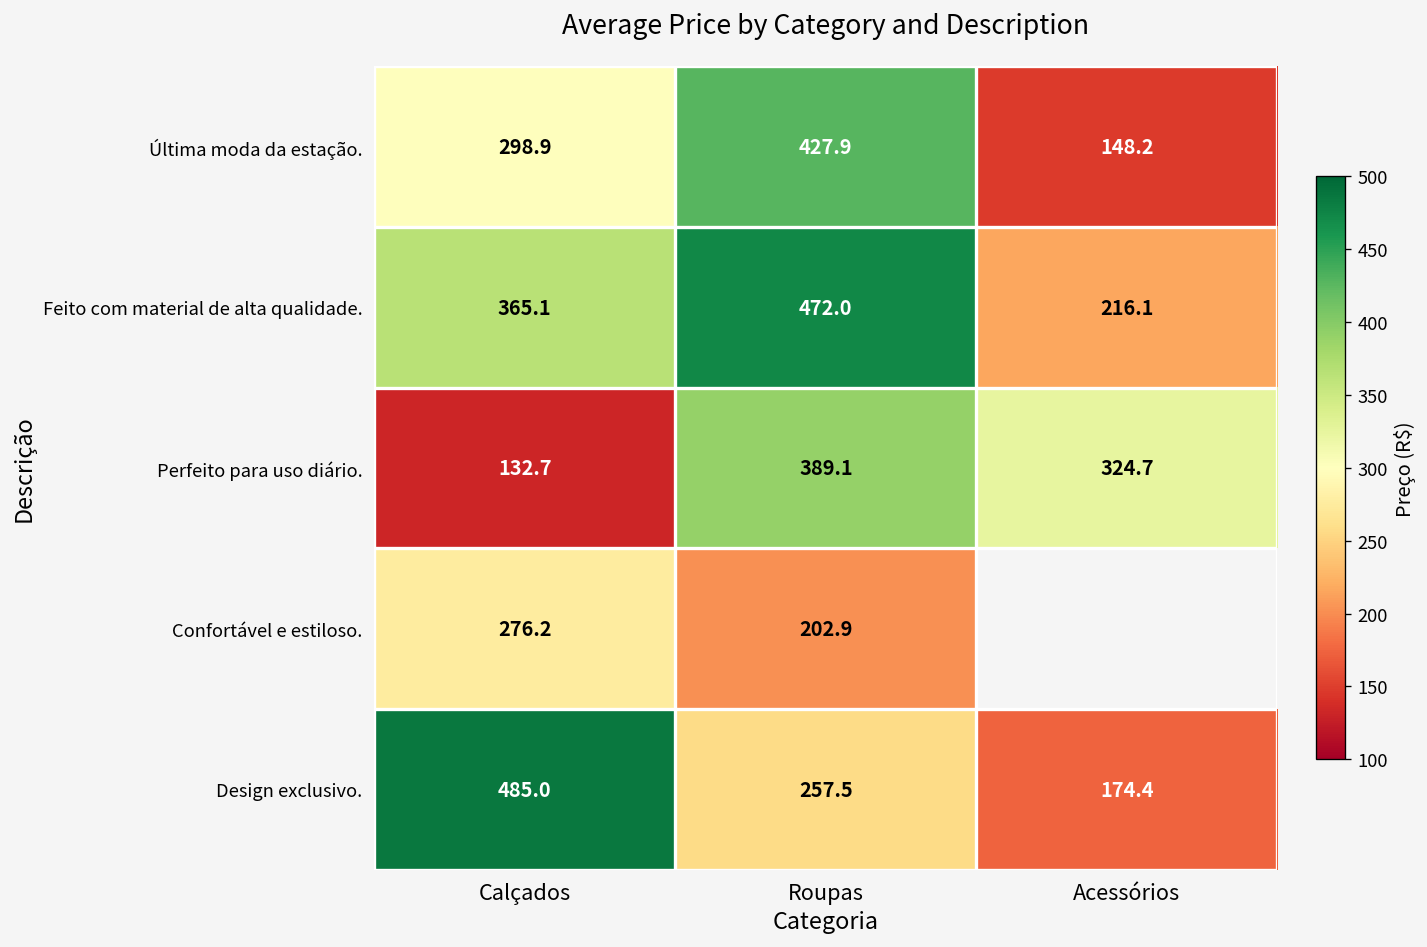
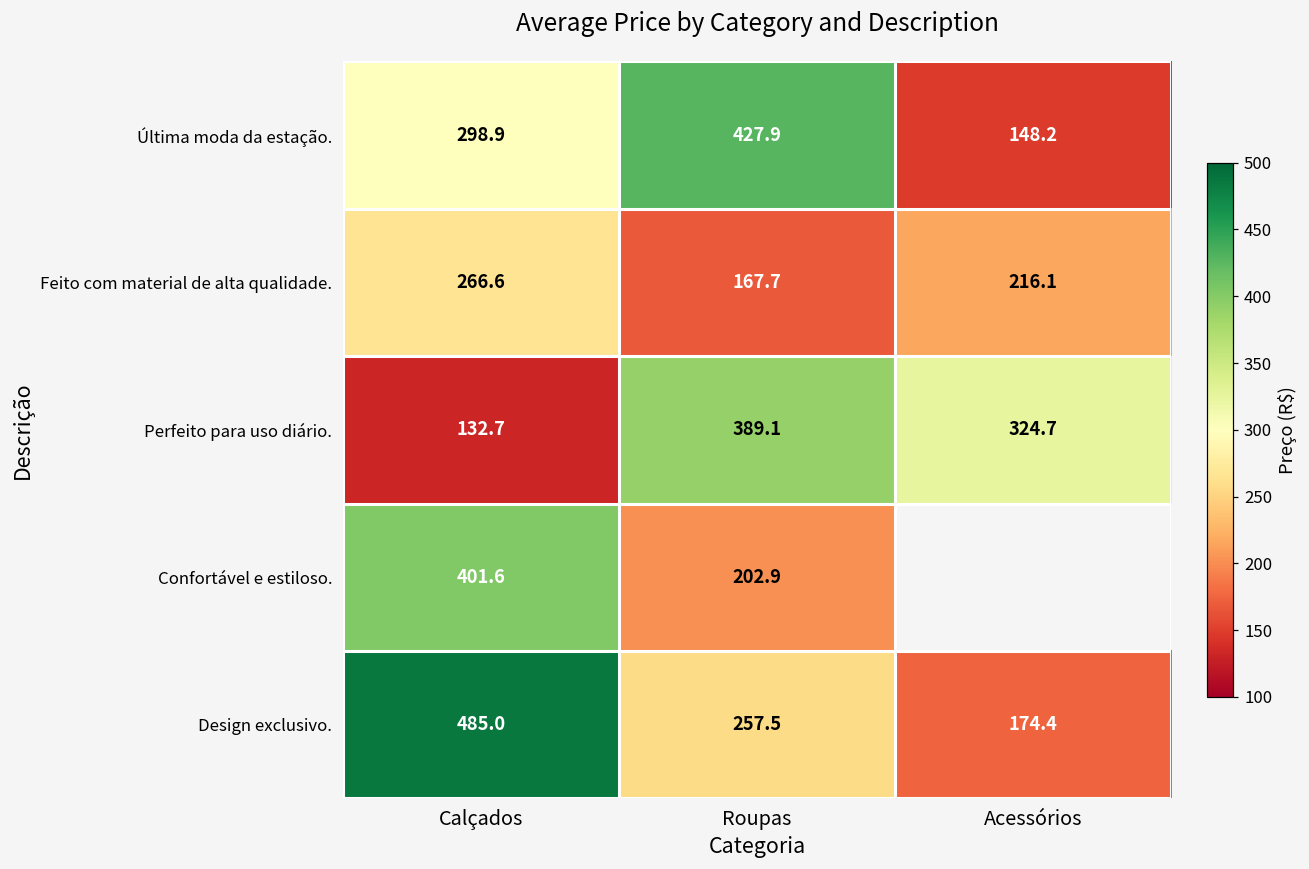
  {
    "Última moda da estação.": {
      "Calçados": 298.9,
      "Roupas": 427.9,
      "Acessórios": 148.2
    },
    "Feito com material de alta qualidade.": {
-     "Calçados": 365.1,
-     "Roupas": 472.0,
+     "Calçados": 266.6,
+     "Roupas": 167.7,
      "Acessórios": 216.1
    },
    "Perfeito para uso diário.": {
      "Calçados": 132.7,
      "Roupas": 389.1,
      "Acessórios": 324.7
    },
    "Confortável e estiloso.": {
-     "Calçados": 276.2,
+     "Calçados": 401.6,
      "Roupas": 202.9
    },
    "Design exclusivo.": {
      "Calçados": 485.0,
      "Roupas": 257.5,
      "Acessórios": 174.4
    }
  }
